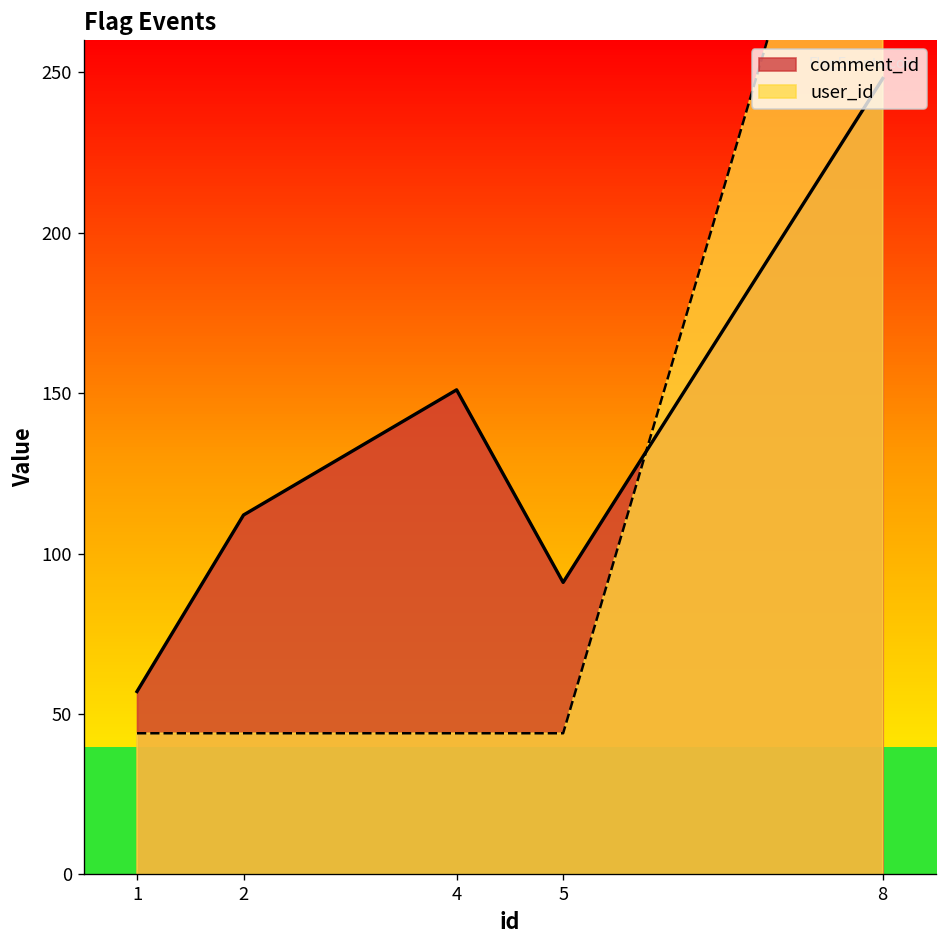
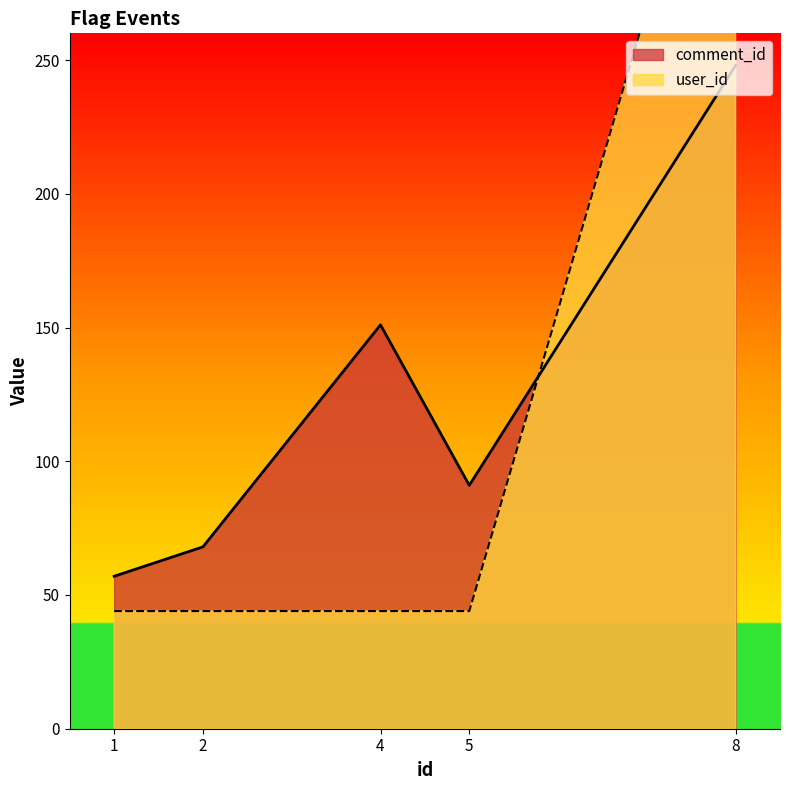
  {
    "comment_id": {
      "1": 57,
-     "2": 112,
+     "2": 68,
      "4": 151,
      "5": 91
    },
    "user_id": {
      "1": 44,
      "2": 44,
      "4": 44,
      "5": 44
    }
  }
